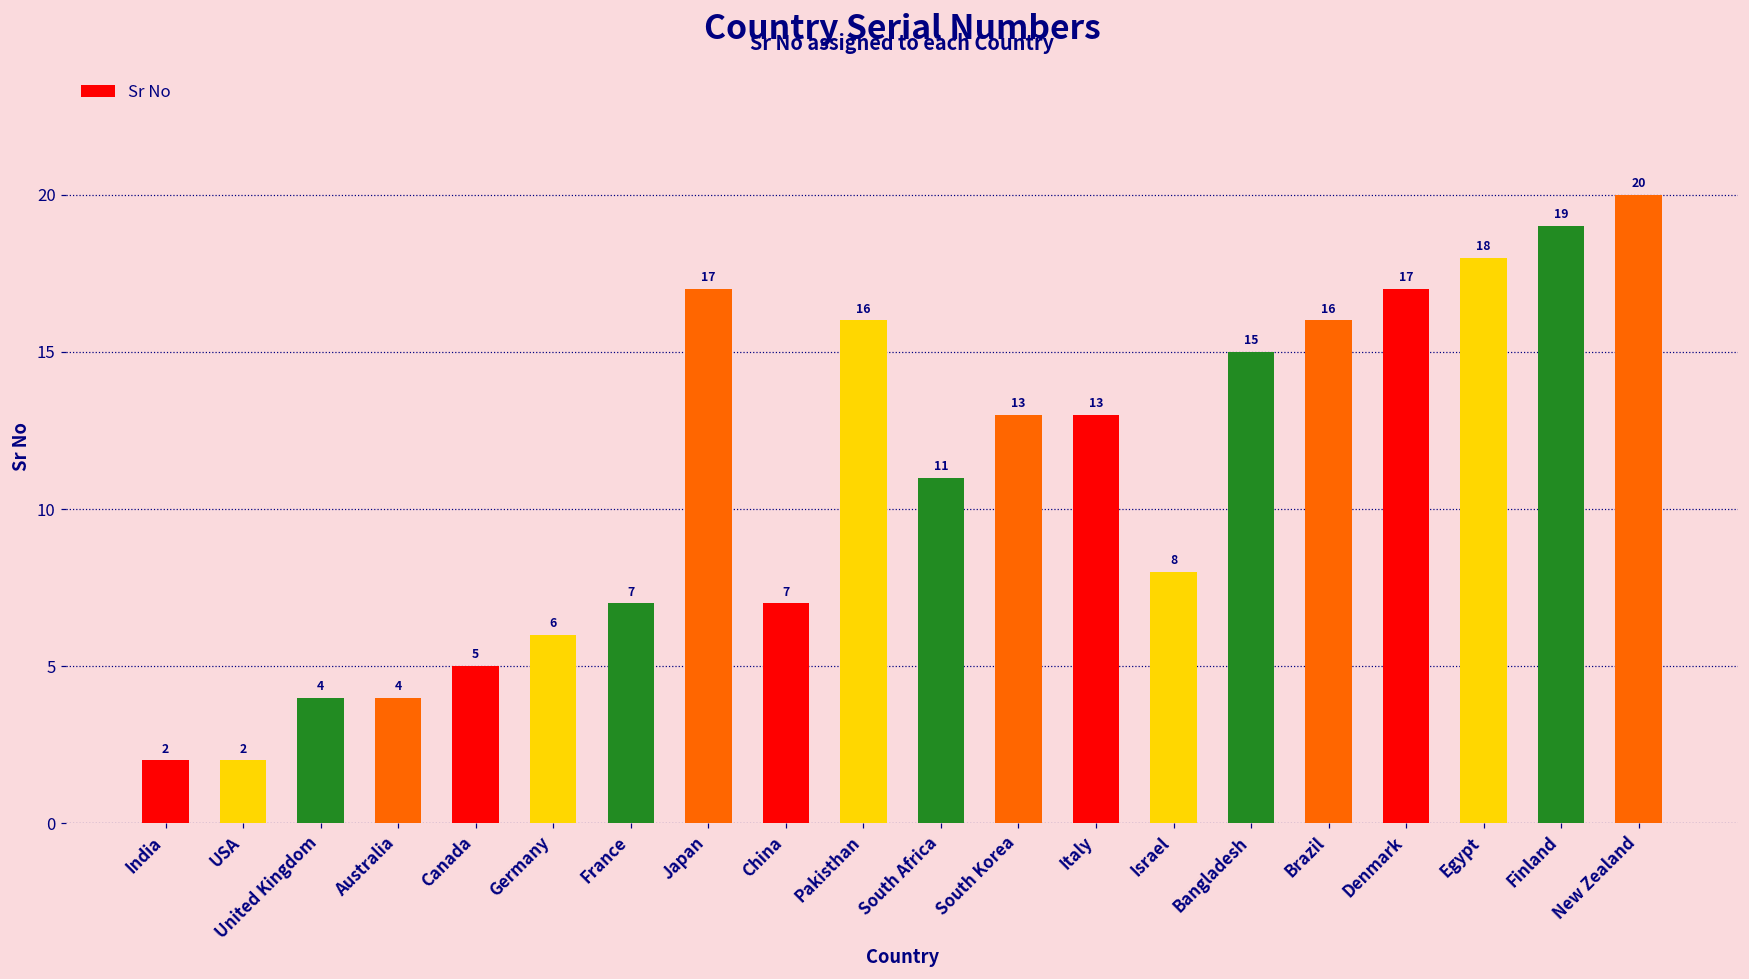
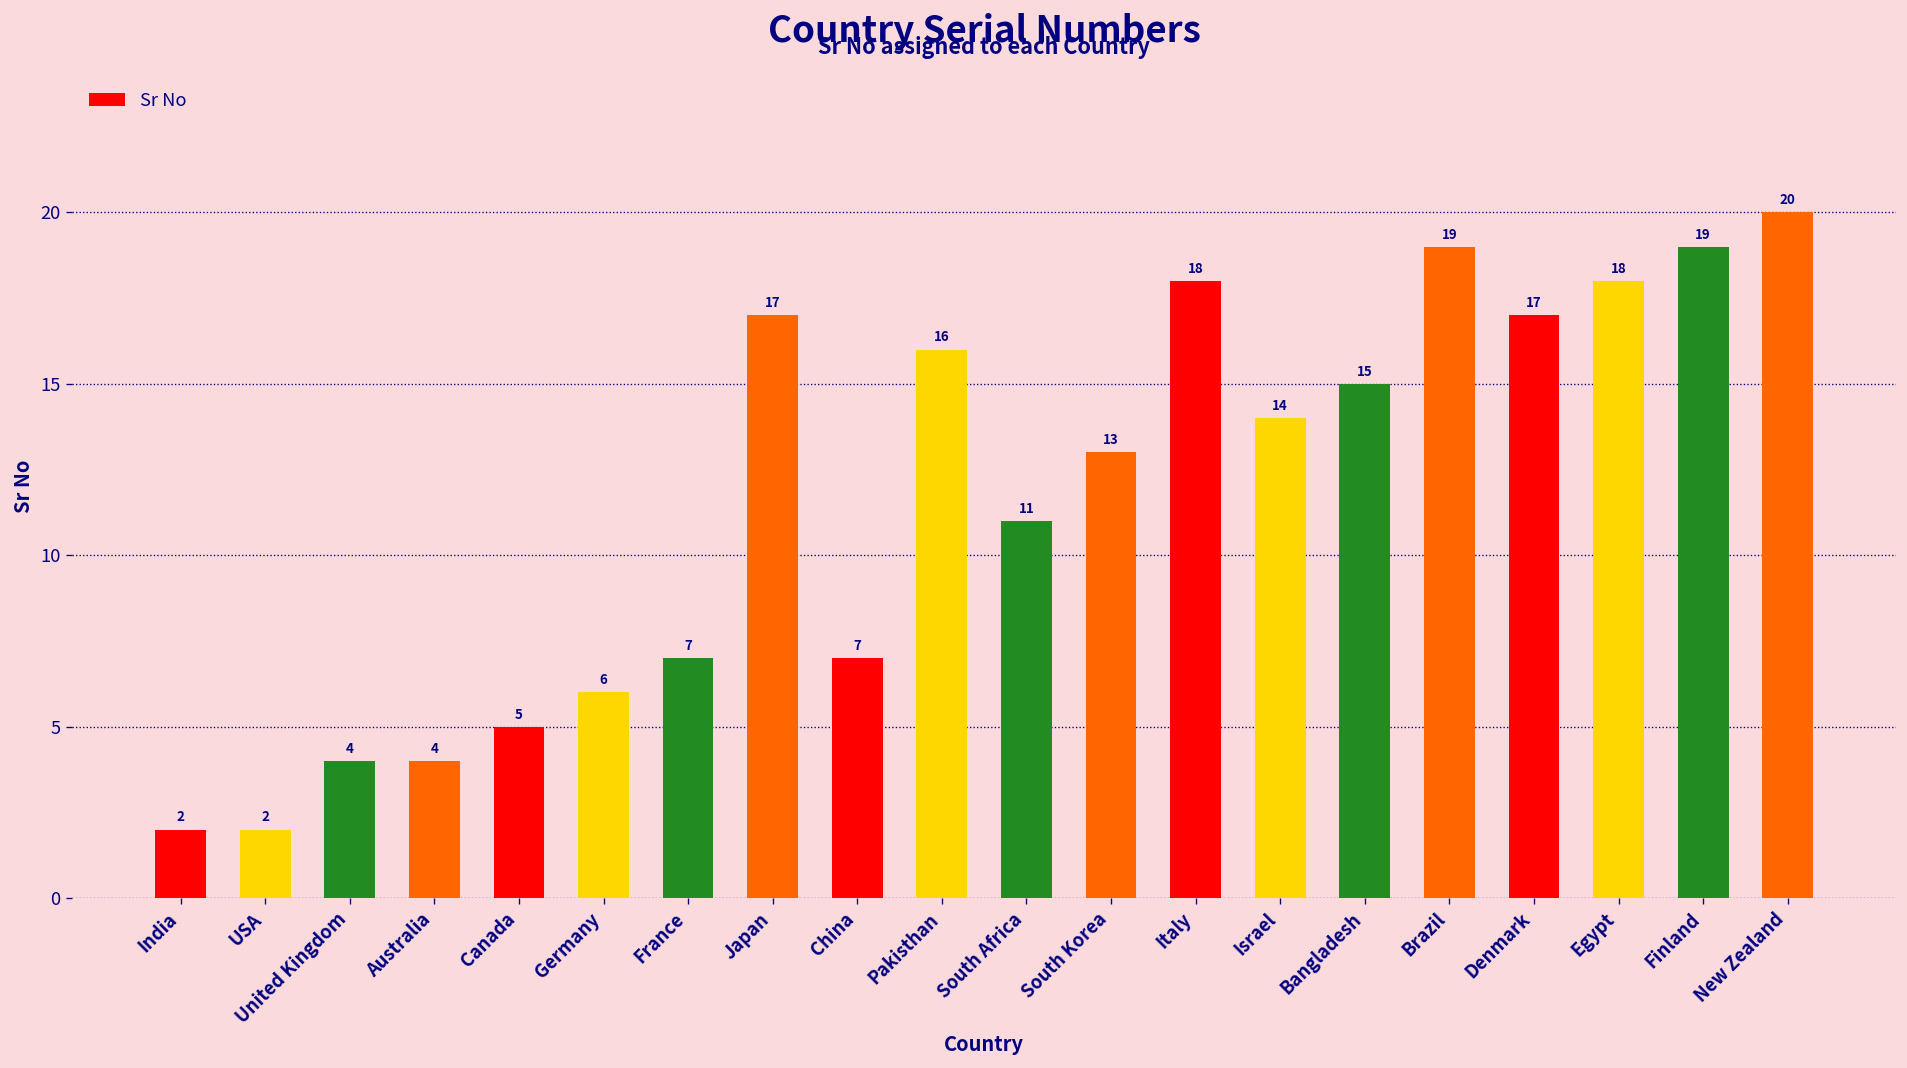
  {
    "India": 2,
    "USA": 2,
    "United Kingdom": 4,
    "Australia": 4,
    "Canada": 5,
    "Germany": 6,
    "France": 7,
    "Japan": 17,
    "China": 7,
    "Pakisthan": 16,
    "South Africa": 11,
    "South Korea": 13,
-   "Italy": 13,
-   "Israel": 8,
+   "Italy": 18,
+   "Israel": 14,
    "Bangladesh": 15,
-   "Brazil": 16,
+   "Brazil": 19,
    "Denmark": 17,
    "Egypt": 18,
    "Finland": 19,
    "New Zealand": 20
  }
